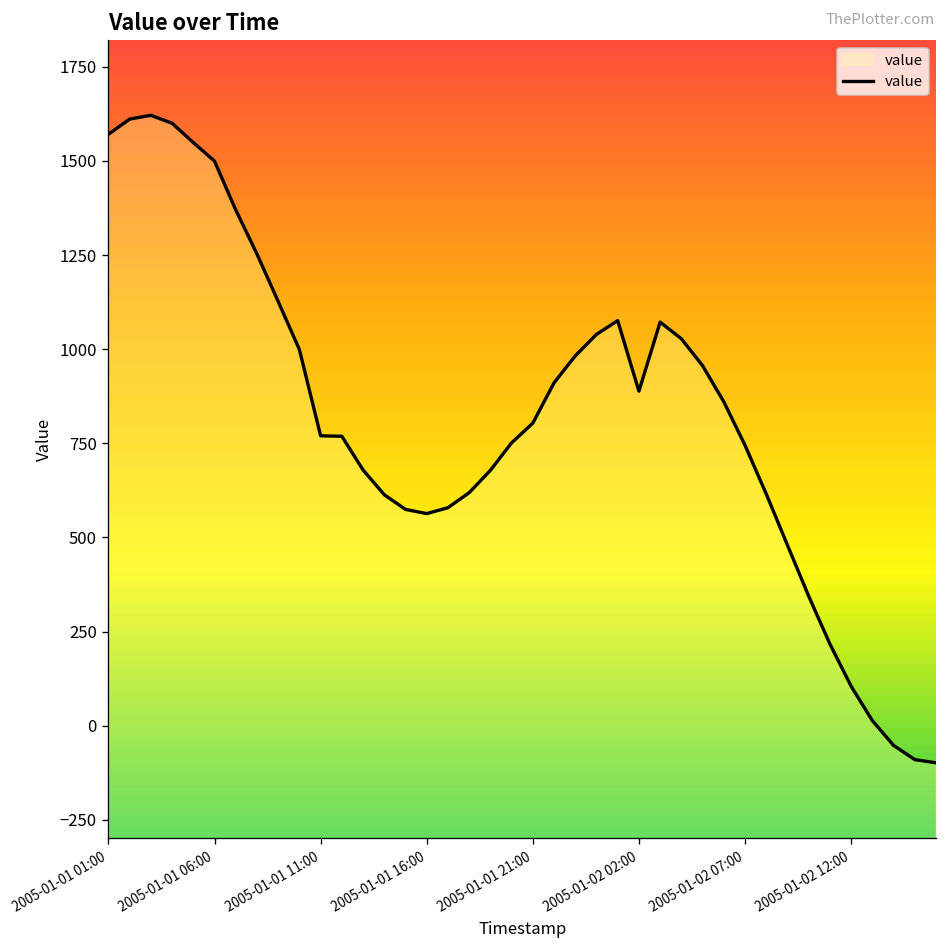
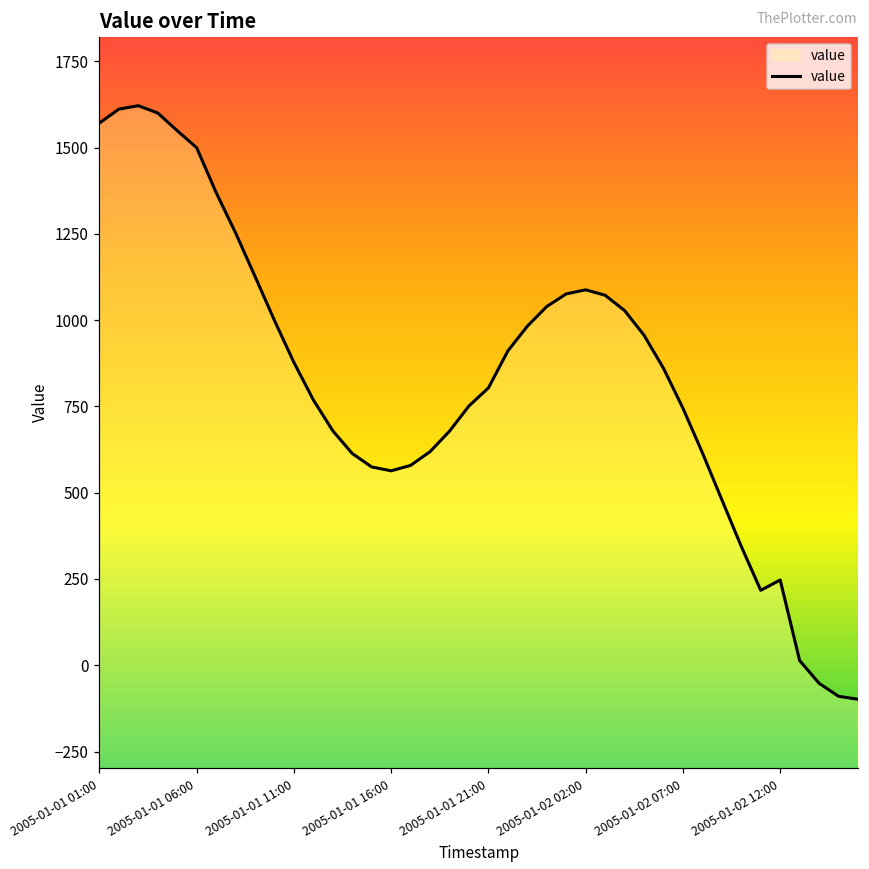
  {
    "2005-01-01 01:00": 1570,
    "2005-01-01 06:00": 1500,
-   "2005-01-01 11:00": 770,
+   "2005-01-01 11:00": 880,
    "2005-01-01 16:00": 560,
    "2005-01-01 21:00": 800,
-   "2005-01-02 02:00": 890,
+   "2005-01-02 02:00": 1090,
    "2005-01-02 07:00": 740,
-   "2005-01-02 12:00": 100
+   "2005-01-02 12:00": 250
  }
